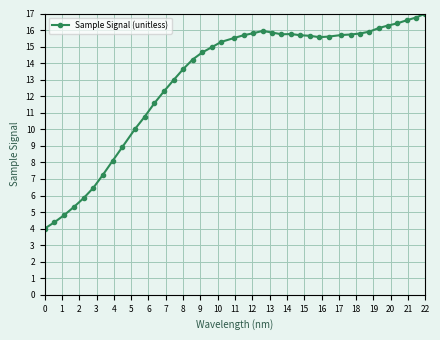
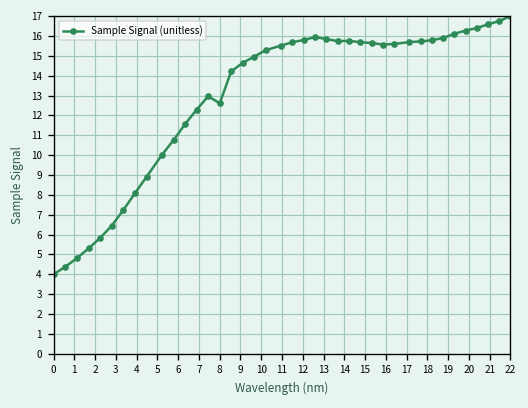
  {
    "0": 4.0,
-   "8": 13.6,
+   "8": 12.6,
    "22": 17.0
  }
